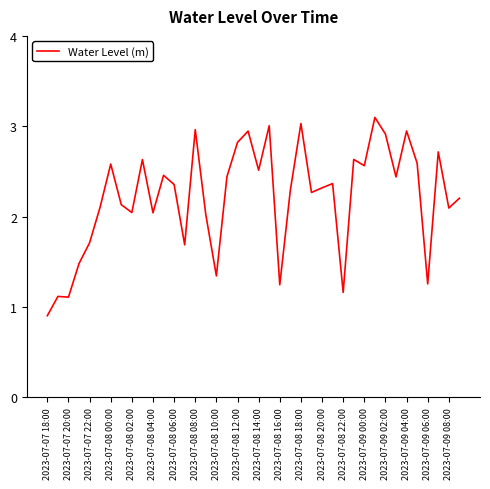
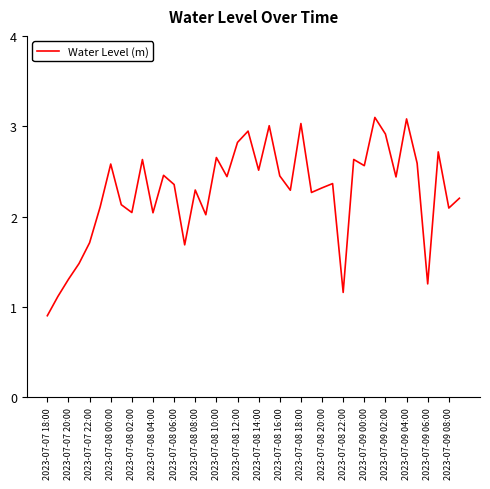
  {
    "2023-07-07 18:00": 0.9,
-   "2023-07-07 20:00": 1.1,
+   "2023-07-07 20:00": 1.3,
    "2023-07-07 22:00": 1.7,
    "2023-07-08 00:00": 2.6,
    "2023-07-08 02:00": 2.0,
    "2023-07-08 04:00": 2.0,
    "2023-07-08 06:00": 2.4,
-   "2023-07-08 08:00": 3.0,
-   "2023-07-08 10:00": 1.3,
+   "2023-07-08 08:00": 2.3,
+   "2023-07-08 10:00": 2.7,
    "2023-07-08 12:00": 2.8,
    "2023-07-08 14:00": 2.5,
-   "2023-07-08 16:00": 1.2,
+   "2023-07-08 16:00": 2.5,
    "2023-07-08 18:00": 3.0,
    "2023-07-08 20:00": 2.3,
    "2023-07-08 22:00": 1.2,
    "2023-07-09 00:00": 2.6,
    "2023-07-09 02:00": 2.9,
-   "2023-07-09 04:00": 2.9,
+   "2023-07-09 04:00": 3.1,
    "2023-07-09 06:00": 1.3,
    "2023-07-09 08:00": 2.1
  }
